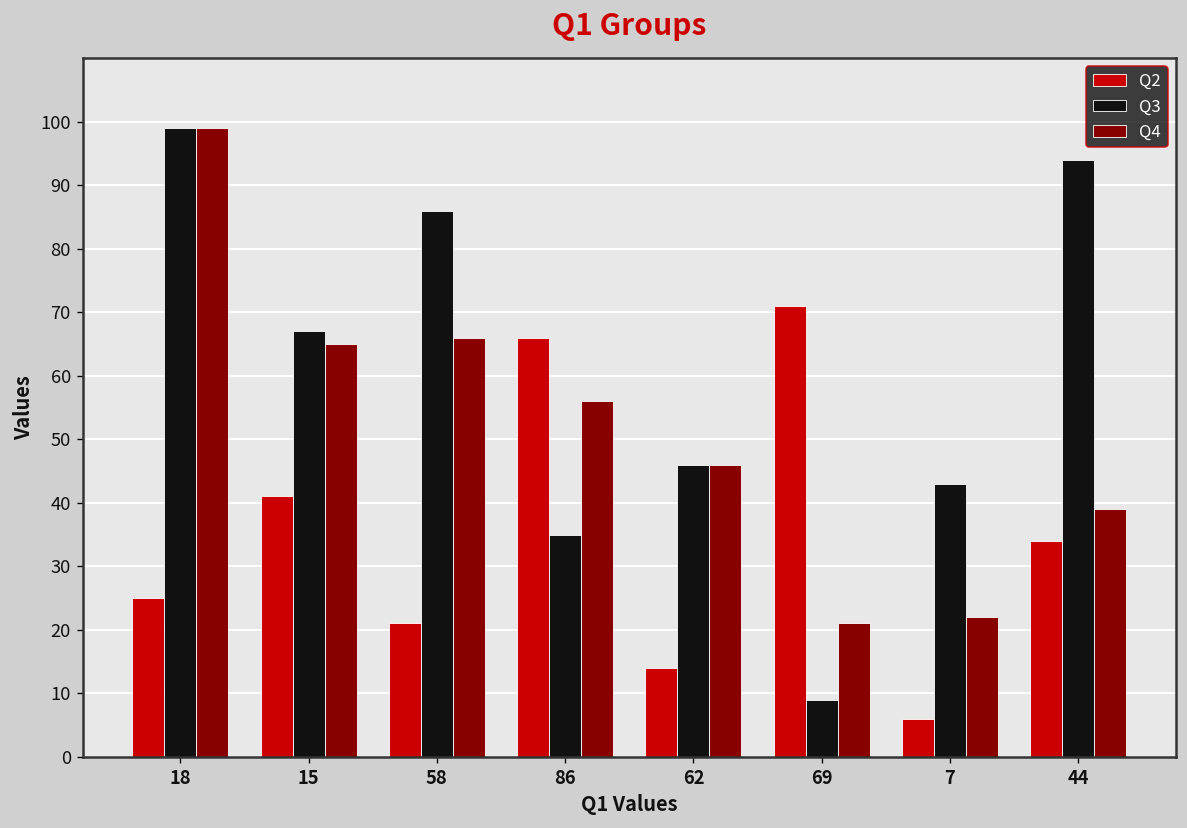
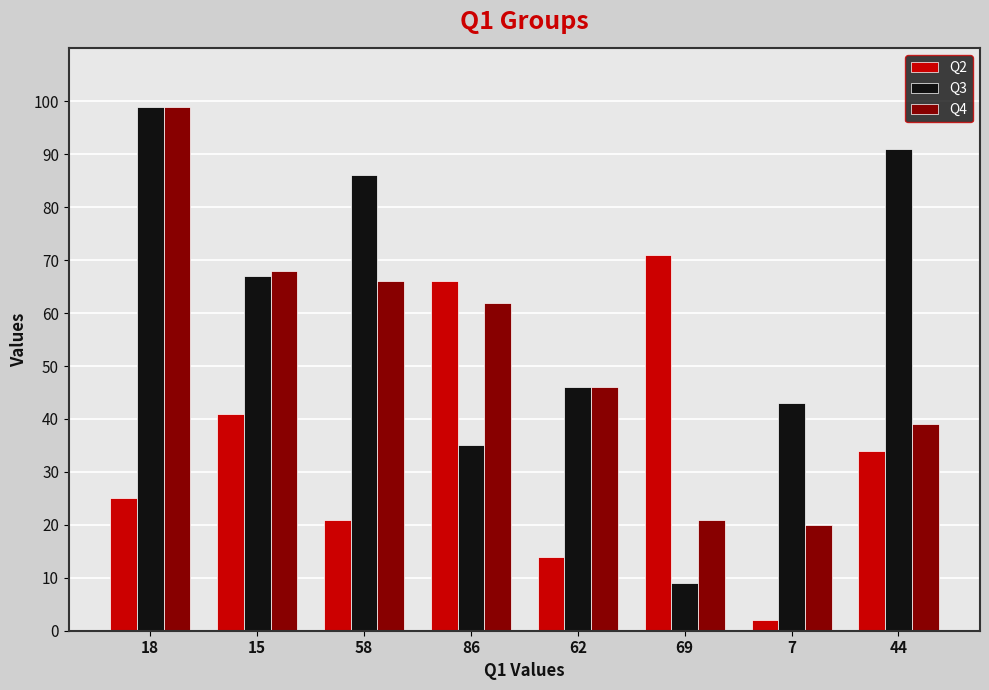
  {
    "Q2": {
      "18": 25,
      "15": 41,
      "58": 21,
      "86": 66,
      "62": 14,
      "69": 71,
-     "7": 6,
+     "7": 2,
      "44": 34
    },
    "Q3": {
      "18": 99,
      "15": 67,
      "58": 86,
      "86": 35,
      "62": 46,
      "69": 9,
      "7": 43,
-     "44": 94
+     "44": 91
    },
    "Q4": {
      "18": 99,
-     "15": 65,
+     "15": 68,
      "58": 66,
-     "86": 56,
+     "86": 62,
      "62": 46,
      "69": 21,
-     "7": 22,
+     "7": 20,
      "44": 39
    }
  }
